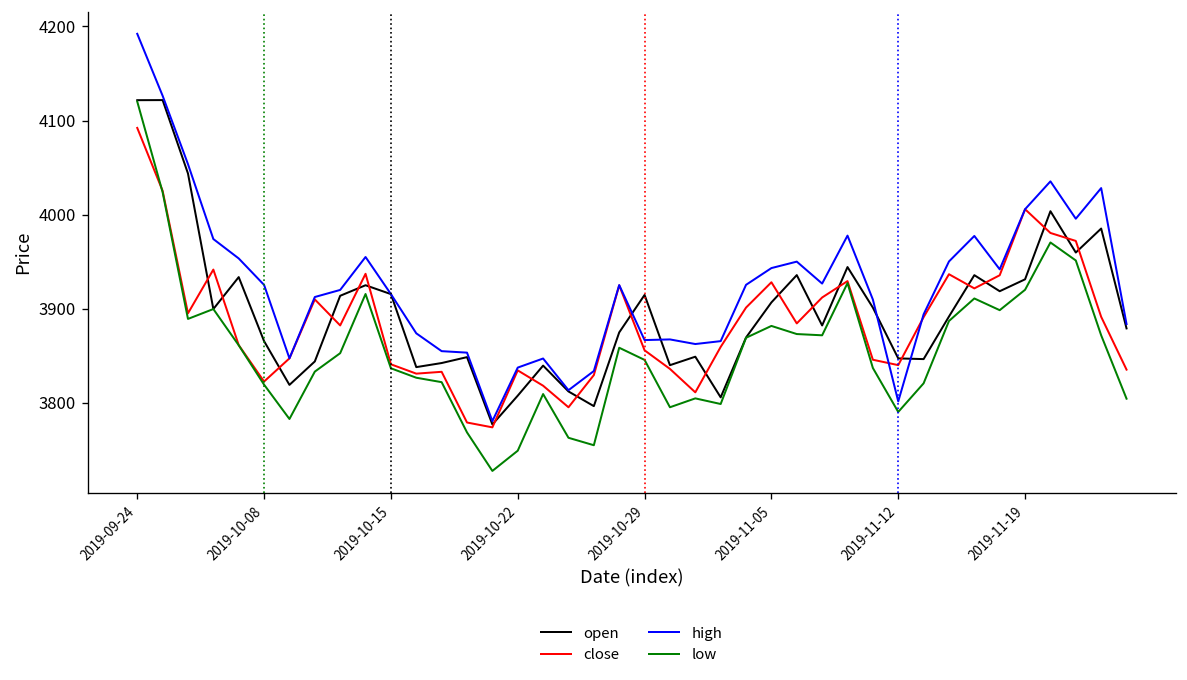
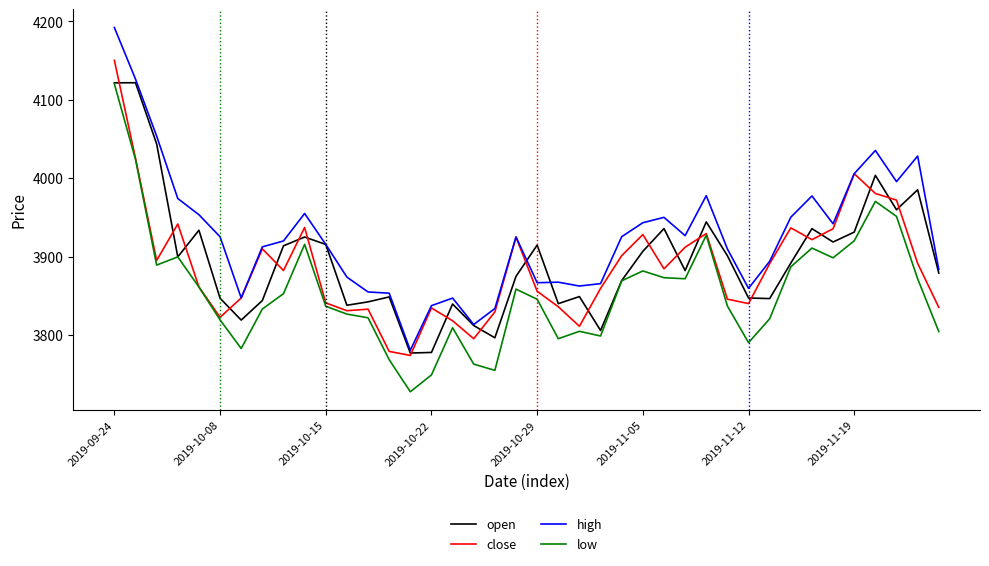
  {
    "open": {
-     "2019-10-08": 3870,
-     "2019-10-22": 3810,
+     "2019-10-08": 3850,
+     "2019-10-22": 3780,
      "2019-10-29": 3910,
      "2019-11-05": 3910,
      "2019-11-12": 3850,
      "2019-11-19": 3930
    },
    "close": {
-     "2019-09-24": 4090,
+     "2019-09-24": 4150,
      "2019-10-08": 3820,
      "2019-10-15": 3840,
      "2019-10-29": 3860,
      "2019-11-05": 3930,
      "2019-11-12": 3840
    },
    "high": {
      "2019-09-24": 4190,
      "2019-10-08": 3930,
      "2019-10-29": 3870,
      "2019-11-05": 3940,
-     "2019-11-12": 3800
+     "2019-11-12": 3860
    },
    "low": {
      "2019-10-08": 3820,
      "2019-10-15": 3840,
      "2019-10-22": 3750,
      "2019-10-29": 3850,
      "2019-11-05": 3880,
      "2019-11-12": 3790,
      "2019-11-19": 3920
    }
  }
